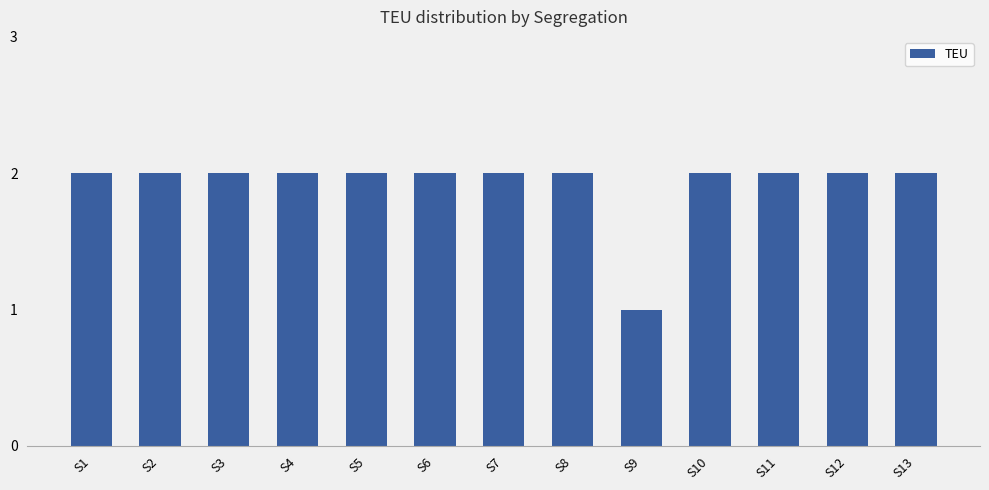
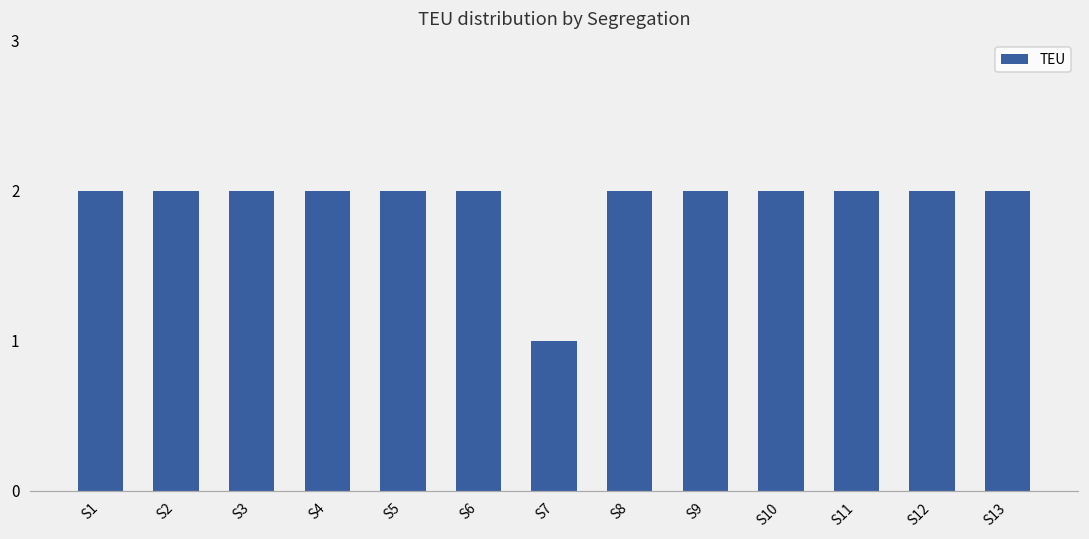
  {
    "S1": 2,
    "S2": 2,
    "S3": 2,
    "S4": 2,
    "S5": 2,
    "S6": 2,
-   "S7": 2,
+   "S7": 1,
    "S8": 2,
-   "S9": 1,
+   "S9": 2,
    "S10": 2,
    "S11": 2,
    "S12": 2,
    "S13": 2
  }
